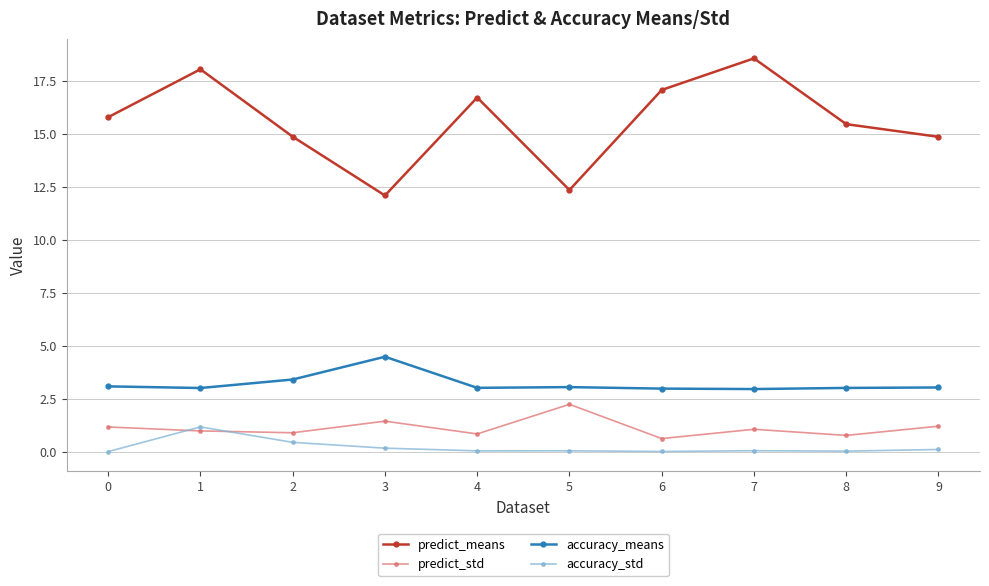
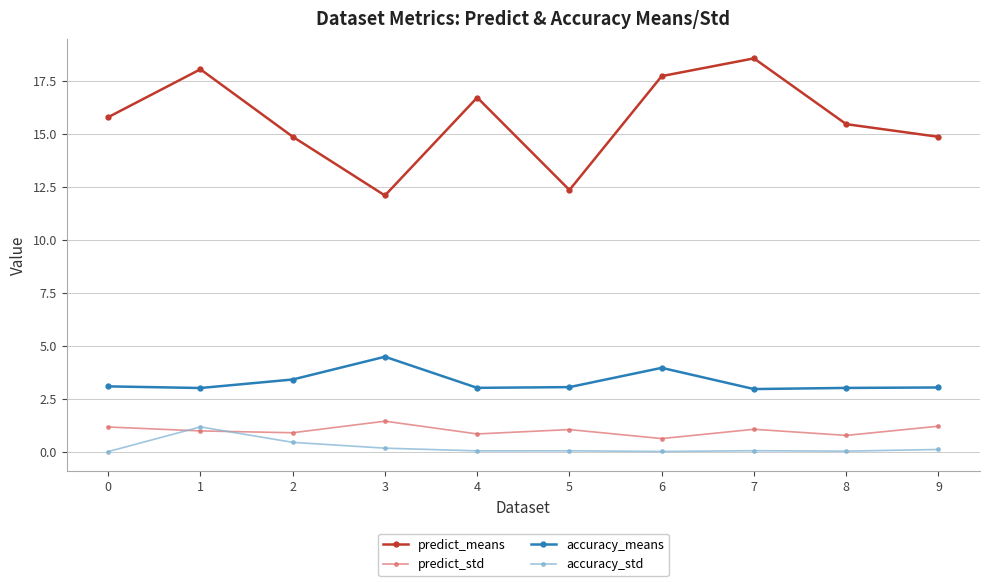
  {
    "predict_means": {
      "0": 15.8,
      "1": 18.0,
      "2": 14.9,
      "3": 12.1,
      "4": 16.7,
      "5": 12.4,
-     "6": 17.1,
+     "6": 17.7,
      "7": 18.6,
      "8": 15.5,
      "9": 14.9
    },
    "predict_std": {
      "0": 1.2,
      "1": 1.0,
      "2": 0.9,
      "3": 1.5,
      "4": 0.9,
-     "5": 2.2,
+     "5": 1.1,
      "6": 0.6,
      "7": 1.1,
      "8": 0.8,
      "9": 1.2
    },
    "accuracy_means": {
      "0": 3.1,
      "1": 3.0,
      "2": 3.4,
      "3": 4.5,
      "4": 3.0,
      "5": 3.1,
-     "6": 3.0,
+     "6": 4.0,
      "7": 3.0,
      "8": 3.0,
      "9": 3.0
    },
    "accuracy_std": {
      "0": 0.0,
      "1": 1.2,
      "2": 0.5,
      "3": 0.2,
      "4": 0.1,
      "5": 0.1,
      "6": 0.0,
      "7": 0.1,
      "8": 0.0,
      "9": 0.1
    }
  }
